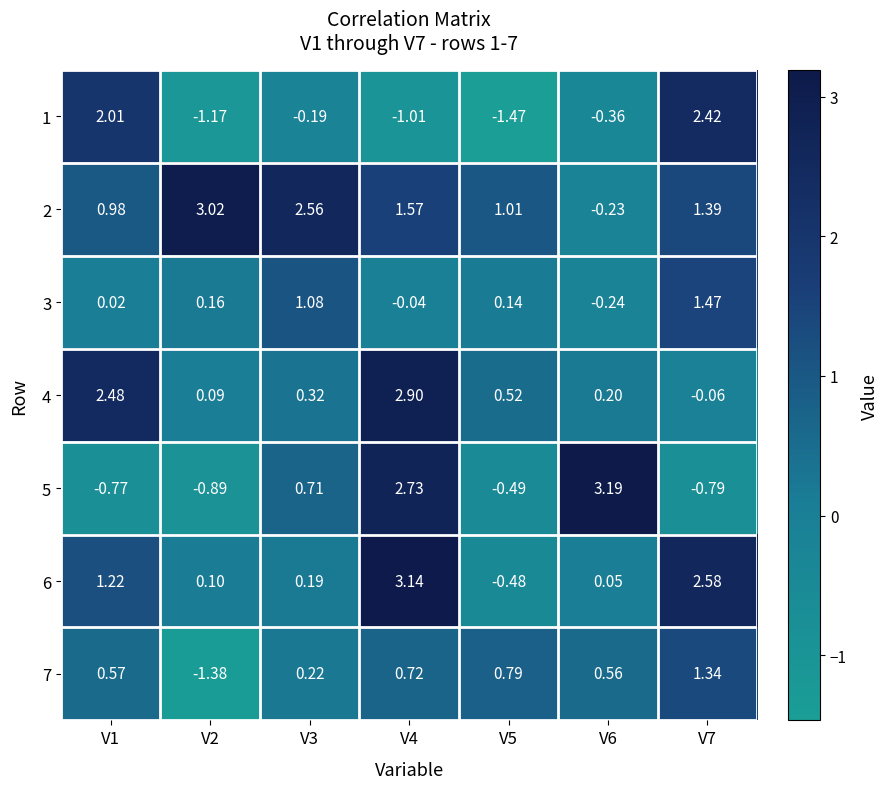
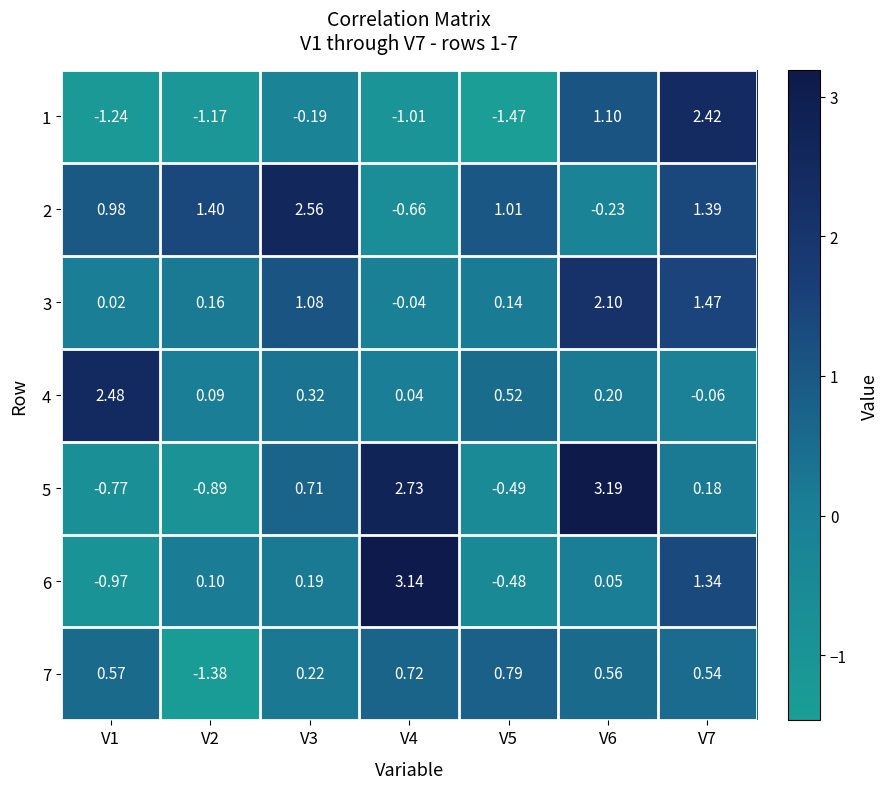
  {
    "1": {
-     "V1": 2.01,
+     "V1": -1.24,
      "V2": -1.17,
      "V3": -0.19,
      "V4": -1.01,
      "V5": -1.47,
-     "V6": -0.36,
+     "V6": 1.10,
      "V7": 2.42
    },
    "2": {
      "V1": 0.98,
-     "V2": 3.02,
+     "V2": 1.40,
      "V3": 2.56,
-     "V4": 1.57,
+     "V4": -0.66,
      "V5": 1.01,
      "V6": -0.23,
      "V7": 1.39
    },
    "3": {
      "V1": 0.02,
      "V2": 0.16,
      "V3": 1.08,
      "V4": -0.04,
      "V5": 0.14,
-     "V6": -0.24,
+     "V6": 2.10,
      "V7": 1.47
    },
    "4": {
      "V1": 2.48,
      "V2": 0.09,
      "V3": 0.32,
-     "V4": 2.90,
+     "V4": 0.04,
      "V5": 0.52,
      "V6": 0.20,
      "V7": -0.06
    },
    "5": {
      "V1": -0.77,
      "V2": -0.89,
      "V3": 0.71,
      "V4": 2.73,
      "V5": -0.49,
      "V6": 3.19,
-     "V7": -0.79
+     "V7": 0.18
    },
    "6": {
-     "V1": 1.22,
+     "V1": -0.97,
      "V2": 0.10,
      "V3": 0.19,
      "V4": 3.14,
      "V5": -0.48,
      "V6": 0.05,
-     "V7": 2.58
+     "V7": 1.34
    },
    "7": {
      "V1": 0.57,
      "V2": -1.38,
      "V3": 0.22,
      "V4": 0.72,
      "V5": 0.79,
      "V6": 0.56,
-     "V7": 1.34
+     "V7": 0.54
    }
  }
